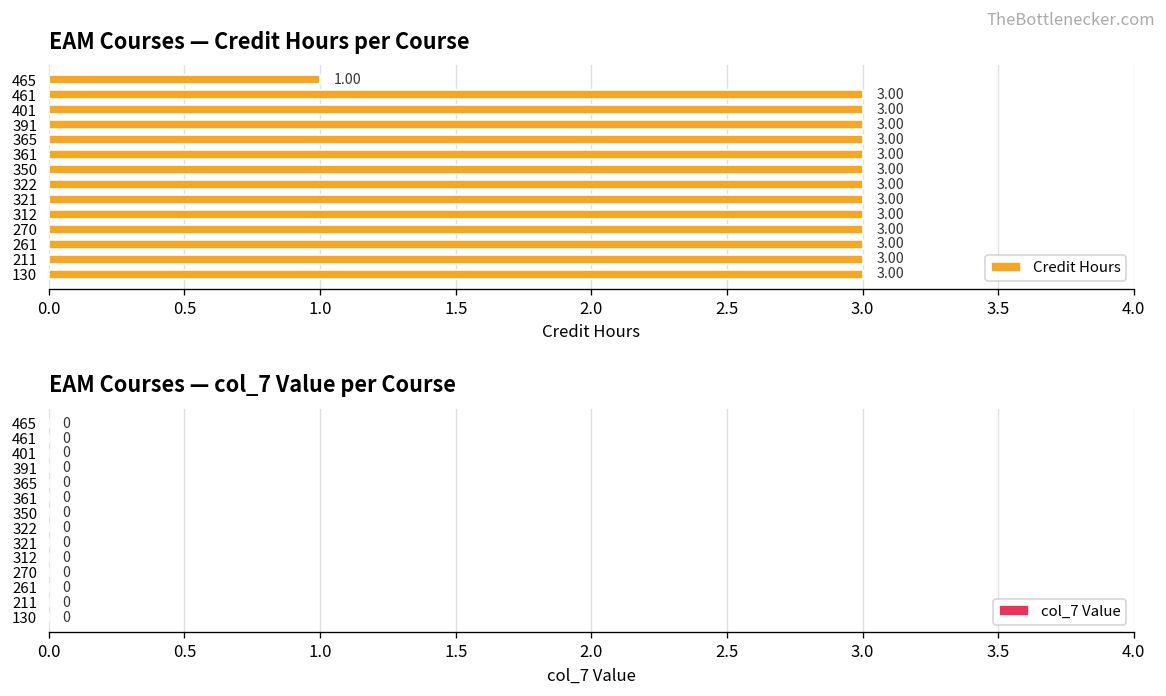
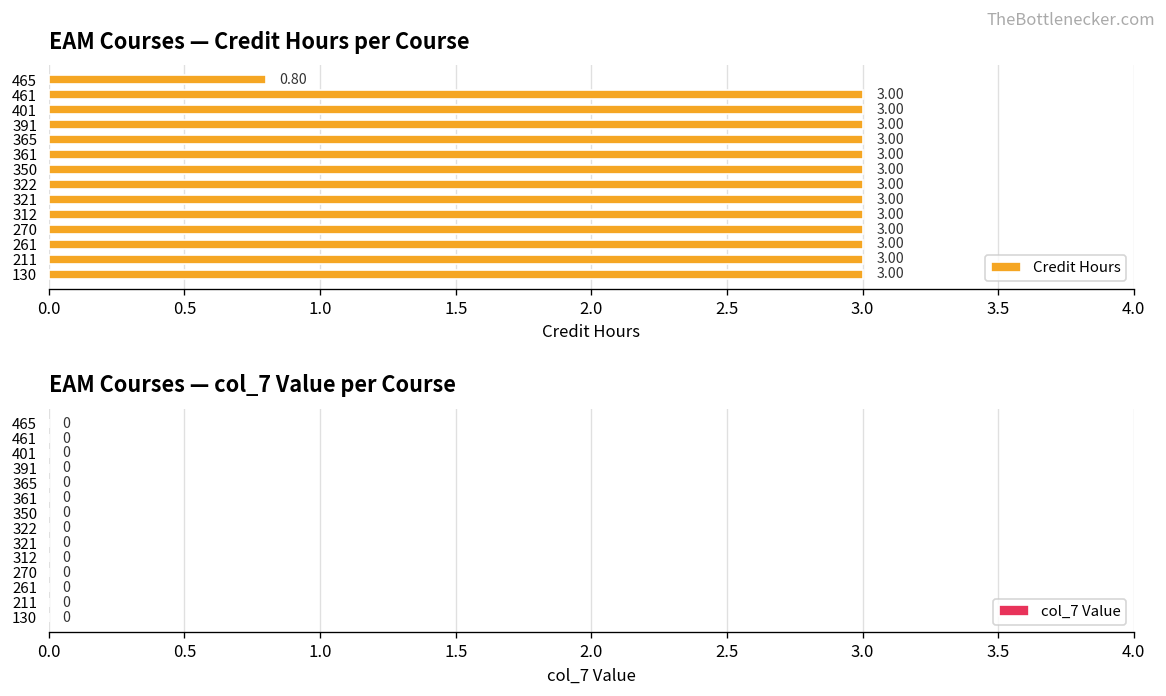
  {
    "EAM Courses — Credit Hours per Course": {
-     "465": 1.00,
+     "465": 0.80,
      "461": 3.00,
      "401": 3.00,
      "391": 3.00,
      "365": 3.00,
      "361": 3.00,
      "350": 3.00,
      "322": 3.00,
      "321": 3.00,
      "312": 3.00,
      "270": 3.00,
      "261": 3.00,
      "211": 3.00,
      "130": 3.00
    },
    "EAM Courses — col_7 Value per Course": {
      "465": 0,
      "461": 0,
      "401": 0,
      "391": 0,
      "365": 0,
      "361": 0,
      "350": 0,
      "322": 0,
      "321": 0,
      "312": 0,
      "270": 0,
      "261": 0,
      "211": 0,
      "130": 0
    }
  }
